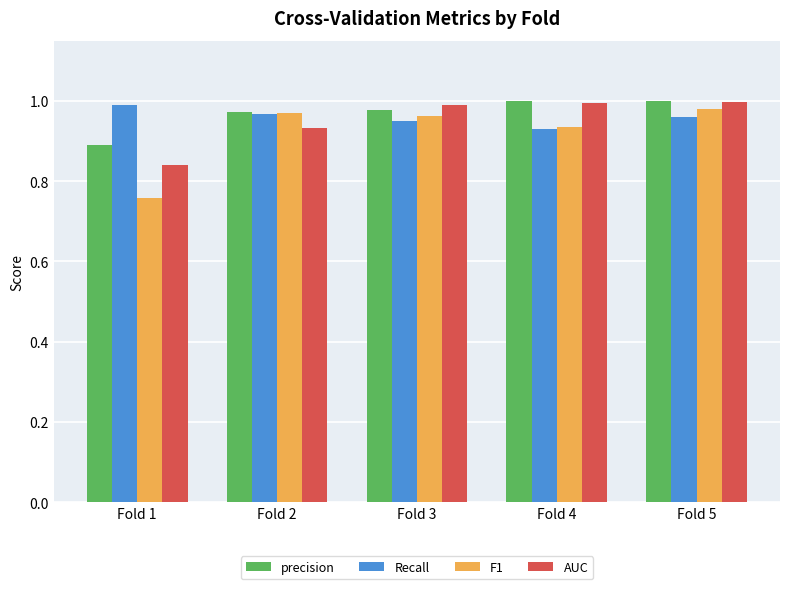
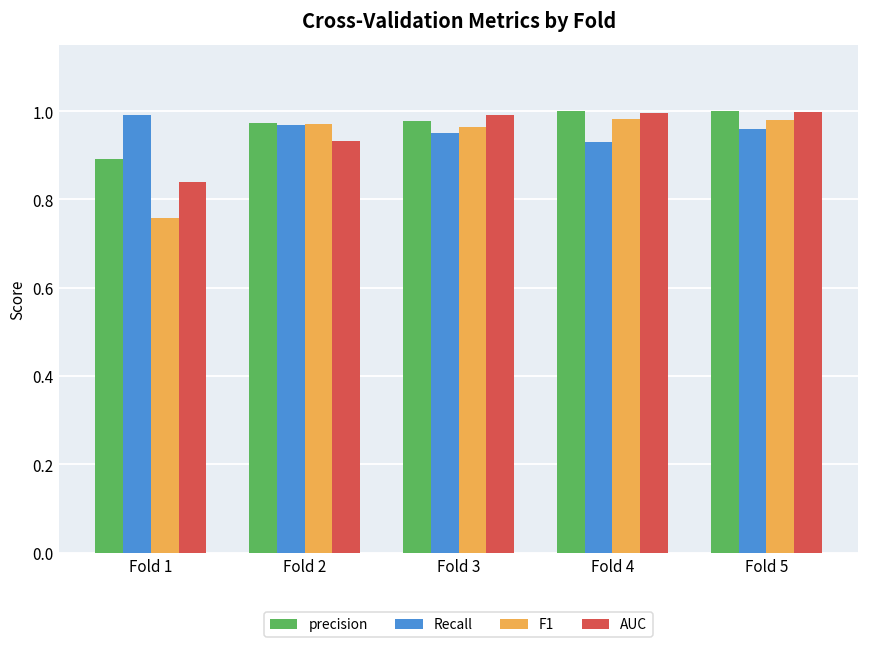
  {
    "precision": {
      "Fold 1": 0.89,
      "Fold 2": 0.97,
      "Fold 3": 0.98,
      "Fold 4": 1.00,
      "Fold 5": 1.00
    },
    "Recall": {
      "Fold 1": 0.99,
      "Fold 2": 0.97,
      "Fold 3": 0.95,
      "Fold 4": 0.93,
      "Fold 5": 0.96
    },
    "F1": {
      "Fold 1": 0.76,
      "Fold 2": 0.97,
      "Fold 3": 0.96,
-     "Fold 4": 0.94,
+     "Fold 4": 0.98,
      "Fold 5": 0.98
    },
    "AUC": {
      "Fold 1": 0.84,
      "Fold 2": 0.93,
      "Fold 3": 0.99,
      "Fold 4": 1.00,
      "Fold 5": 1.00
    }
  }
